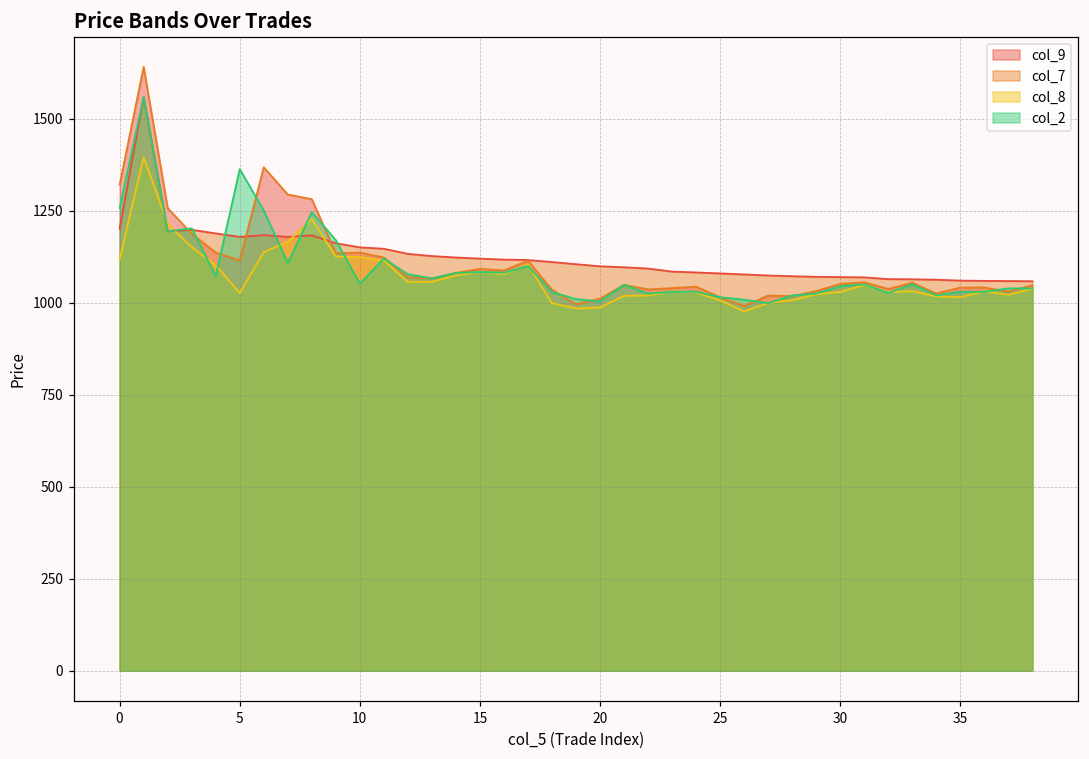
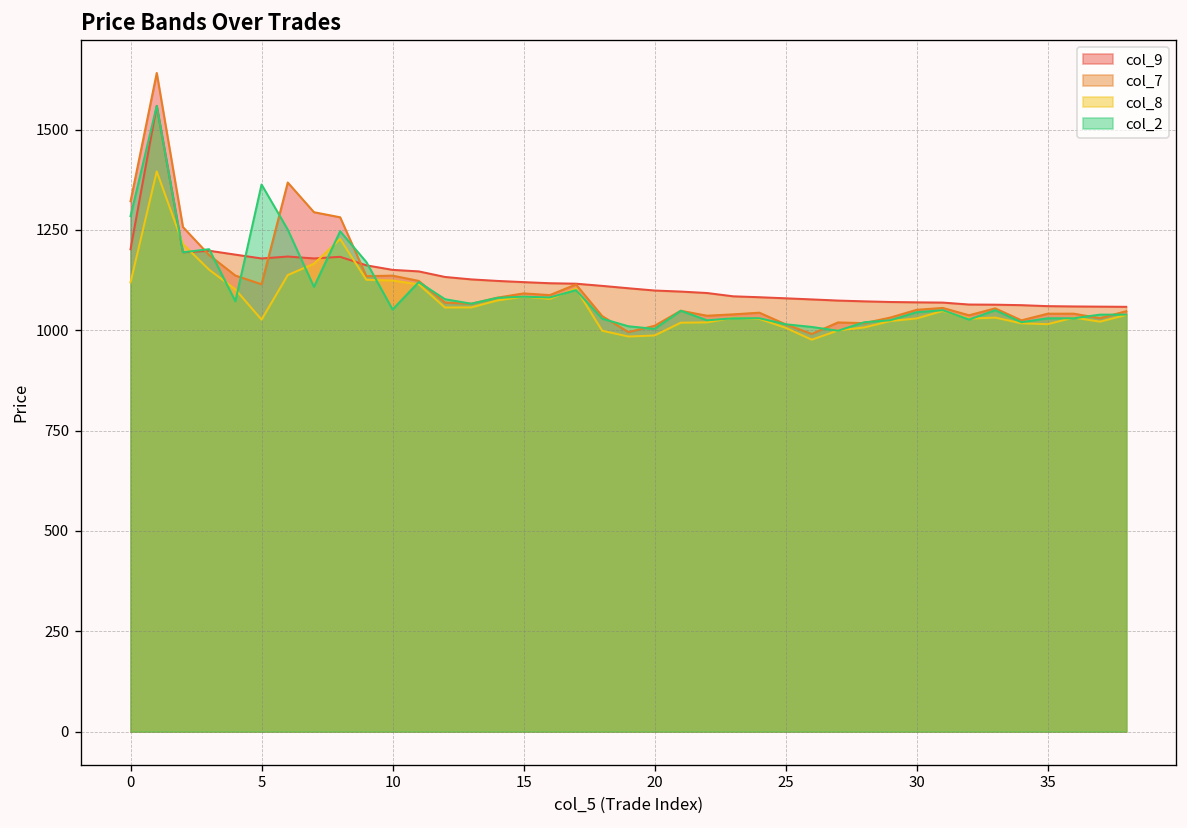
  {
    "col_2": {
-     "0": 1260,
+     "0": 1280,
      "5": 1360,
      "10": 1050,
      "20": 1000,
      "35": 1030
    }
  }
